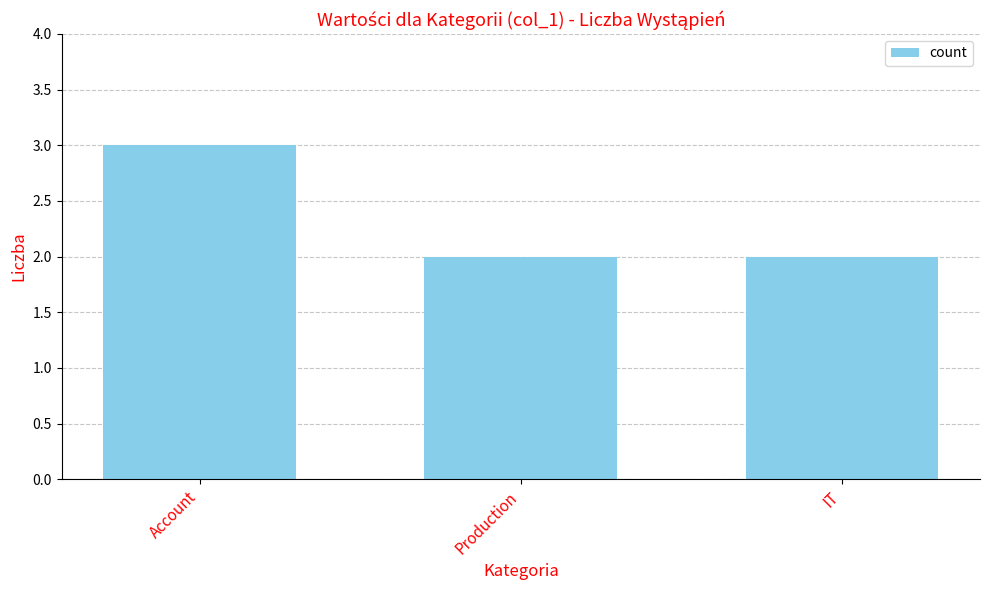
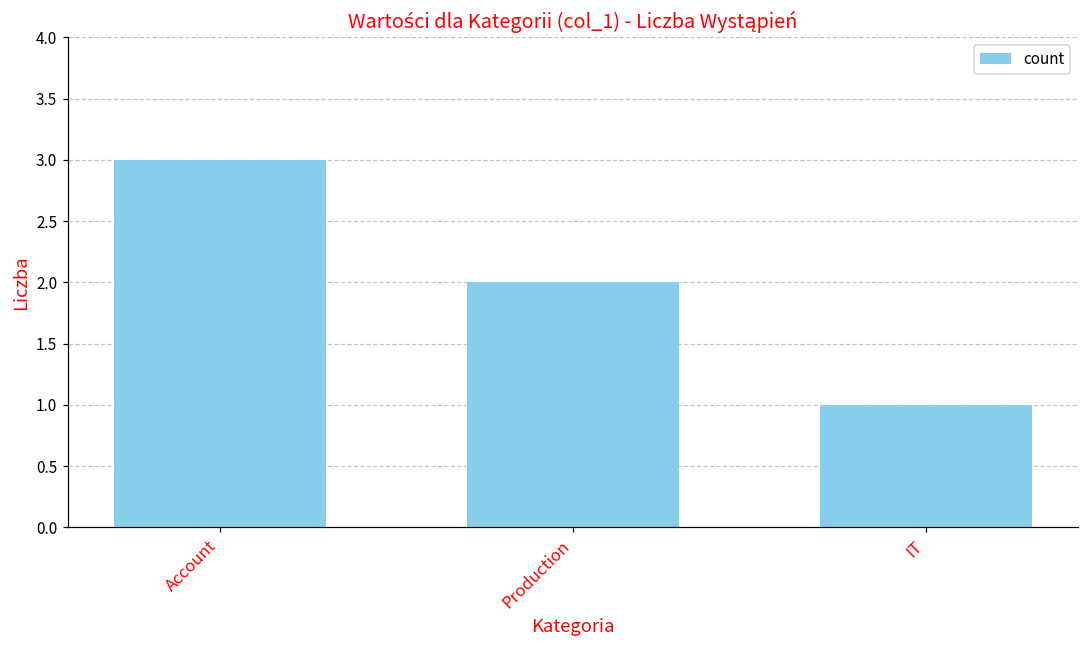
  {
    "Account": 3,
    "Production": 2,
-   "IT": 2
+   "IT": 1
  }
